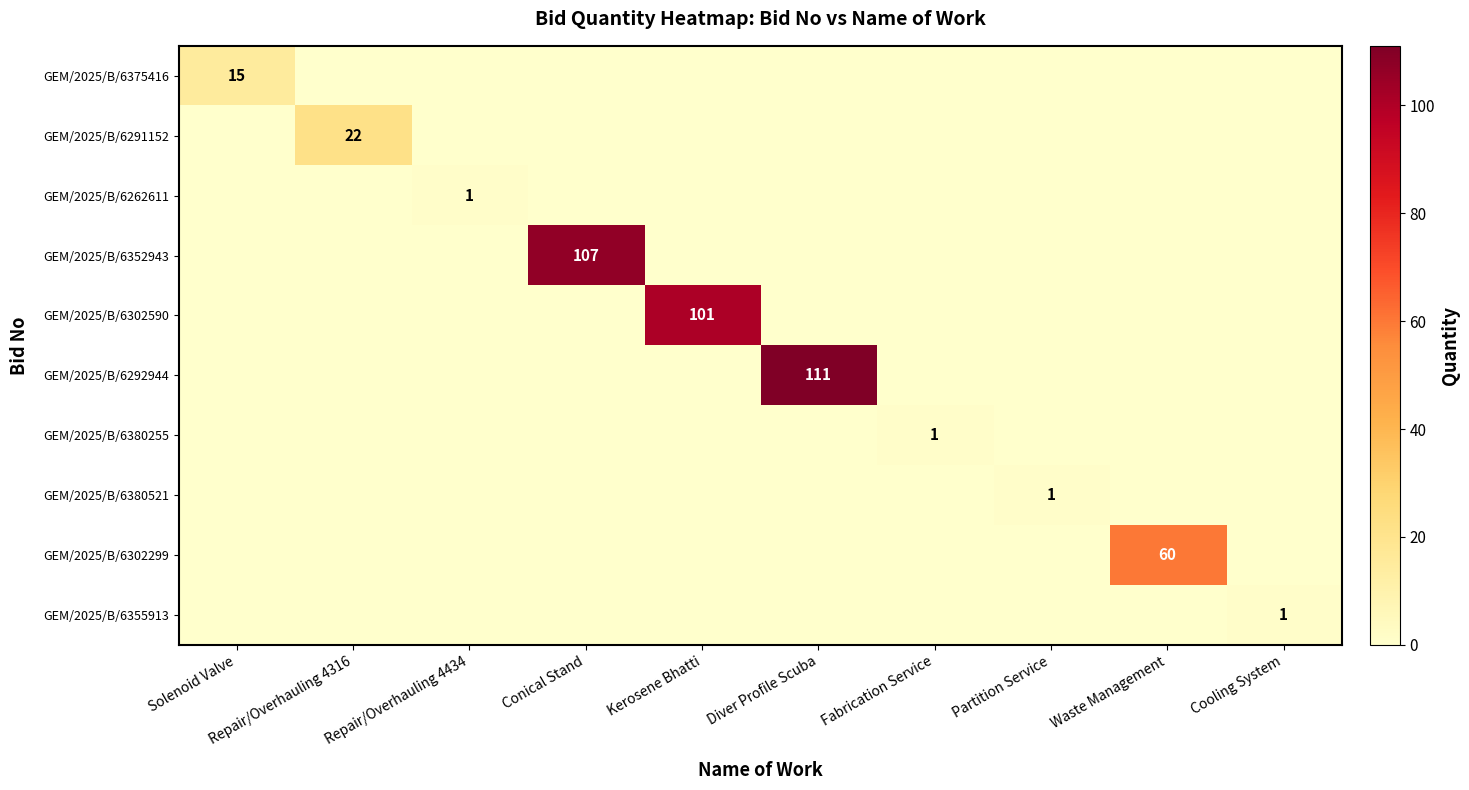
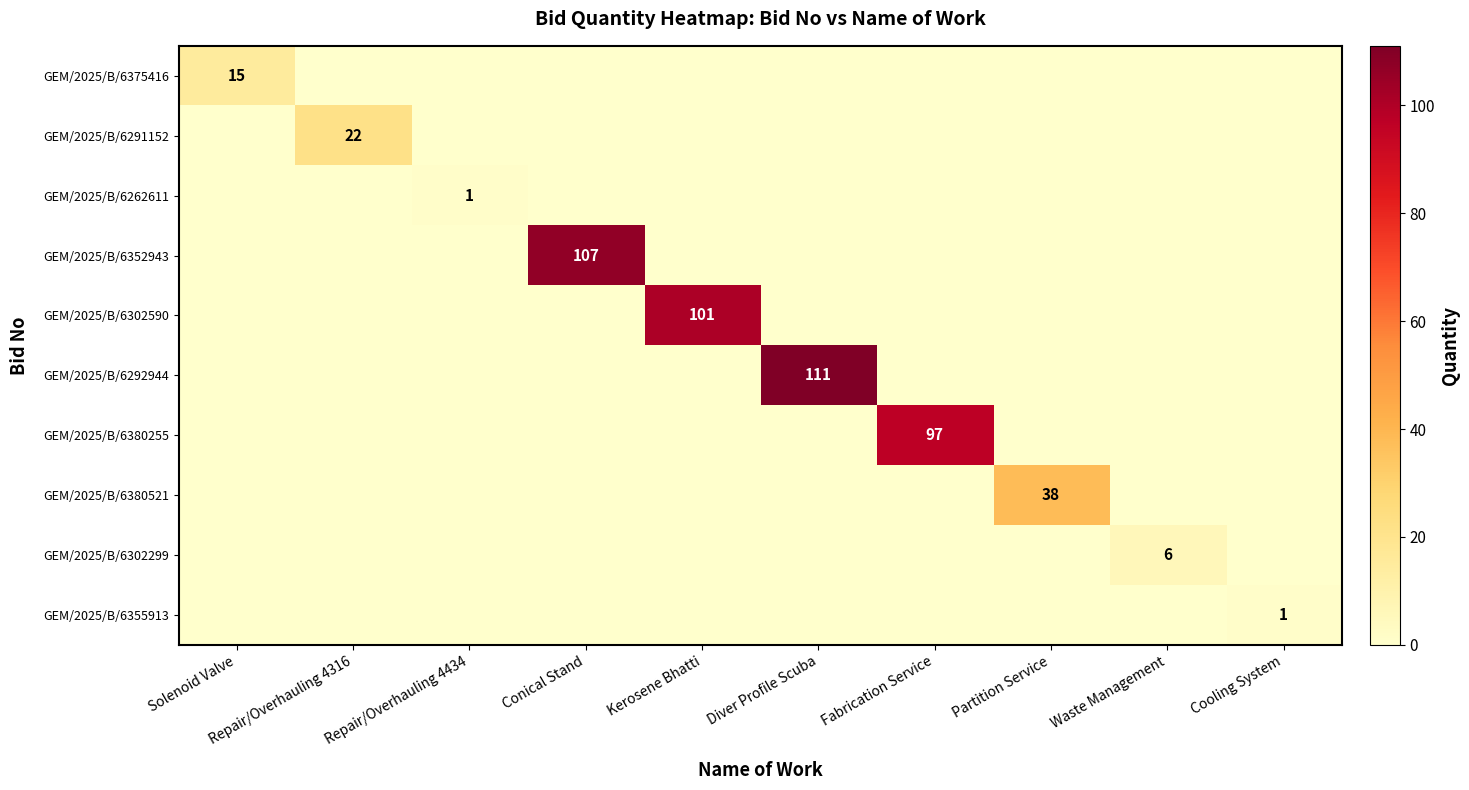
  {
    "GEM/2025/B/6375416": {
      "Solenoid Valve": 15
    },
    "GEM/2025/B/6291152": {
      "Repair/Overhauling 4316": 22
    },
    "GEM/2025/B/6262611": {
      "Repair/Overhauling 4434": 1
    },
    "GEM/2025/B/6352943": {
      "Conical Stand": 107
    },
    "GEM/2025/B/6302590": {
      "Kerosene Bhatti": 101
    },
    "GEM/2025/B/6292944": {
      "Diver Profile Scuba": 111
    },
    "GEM/2025/B/6380255": {
-     "Fabrication Service": 1
+     "Fabrication Service": 97
    },
    "GEM/2025/B/6380521": {
-     "Partition Service": 1
+     "Partition Service": 38
    },
    "GEM/2025/B/6302299": {
-     "Waste Management": 60
+     "Waste Management": 6
    },
    "GEM/2025/B/6355913": {
      "Cooling System": 1
    }
  }
